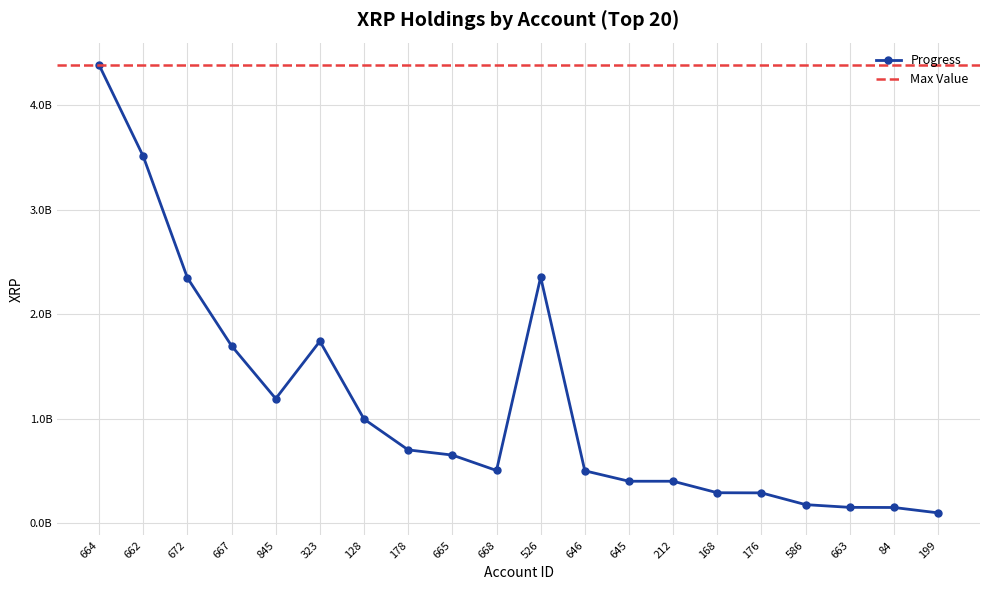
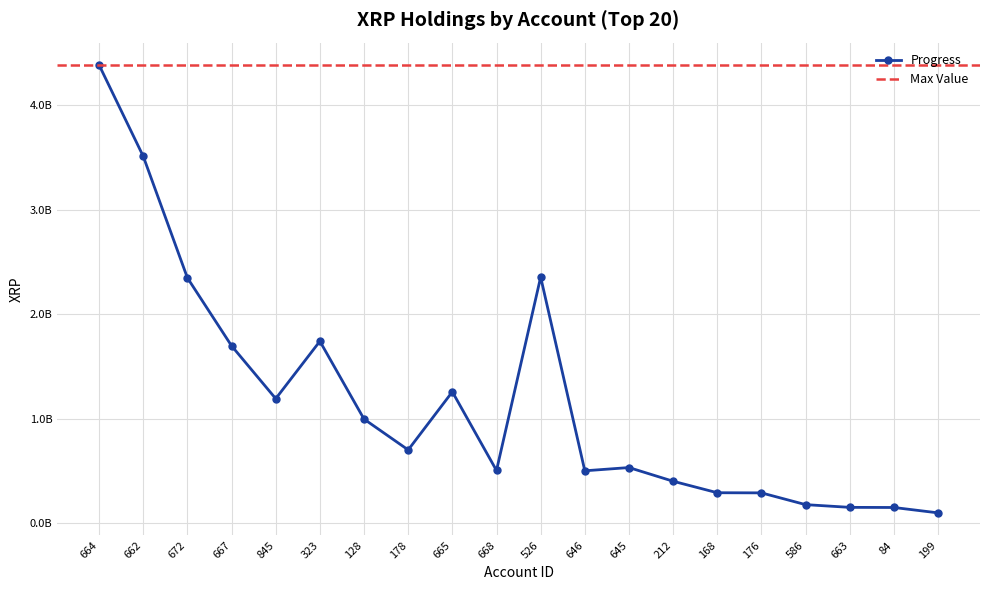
  {
    "664": 4380000000,
    "662": 3510000000,
    "672": 2350000000,
    "667": 1700000000,
    "845": 1190000000,
    "323": 1740000000,
    "128": 990000000,
    "178": 700000000,
-   "665": 650000000,
+   "665": 1260000000,
    "668": 500000000,
    "526": 2350000000,
    "646": 500000000,
-   "645": 400000000,
+   "645": 530000000,
    "212": 400000000,
    "168": 290000000,
    "176": 290000000,
    "586": 180000000,
    "663": 150000000,
    "84": 150000000,
    "199": 100000000
  }
